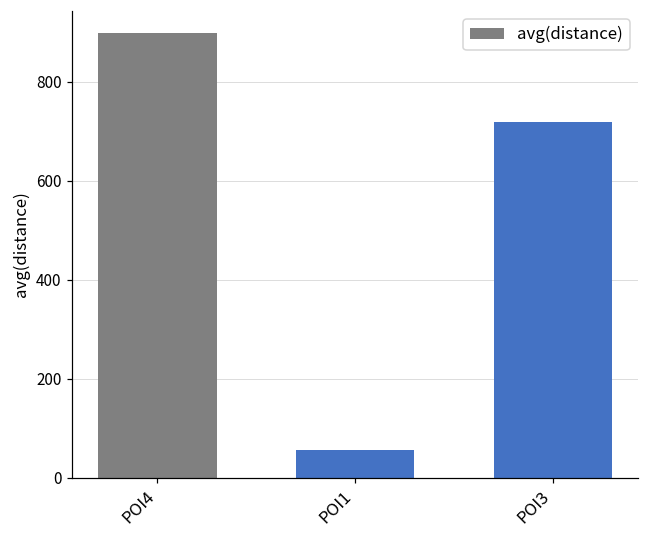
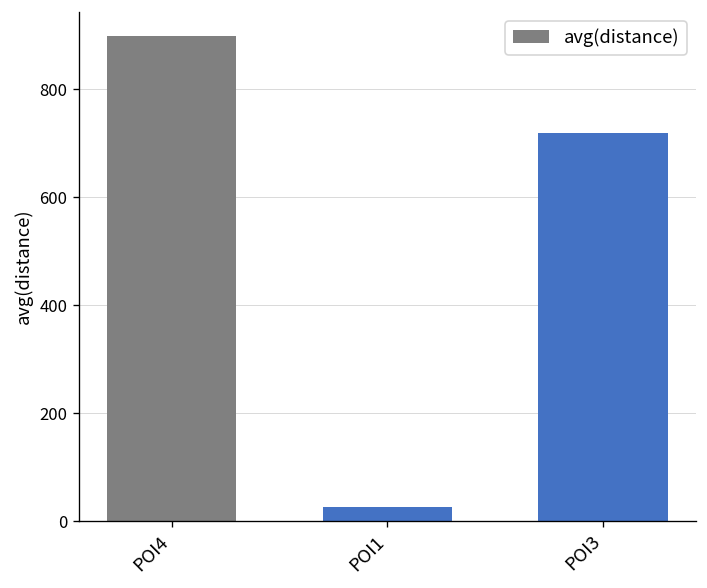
  {
    "POI4": 900,
-   "POI1": 60,
+   "POI1": 30,
    "POI3": 720
  }
